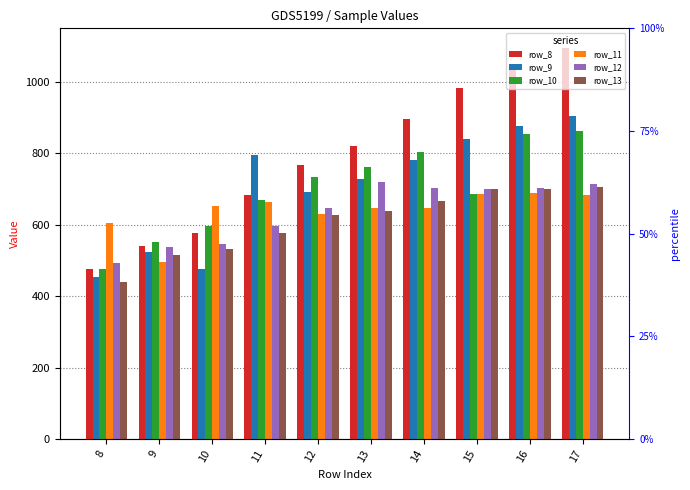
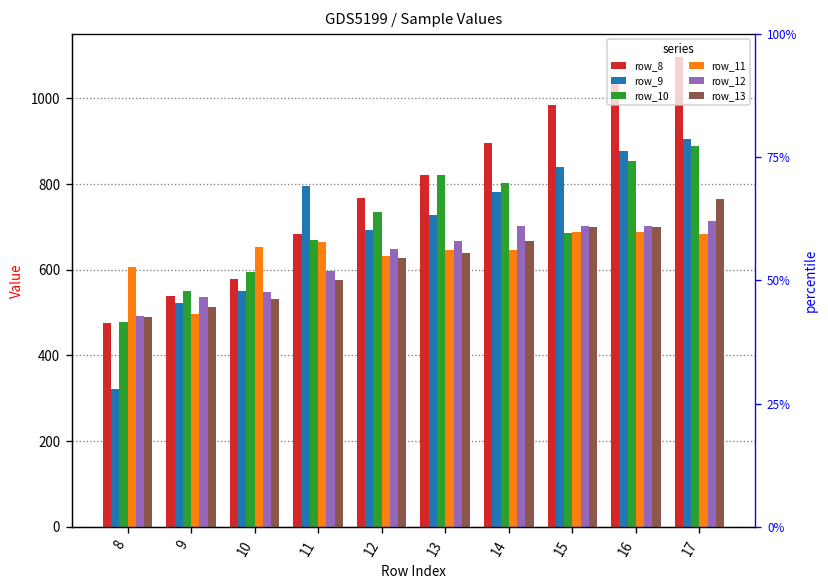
  {
    "row_8": {
      "8": 480,
      "9": 540,
      "10": 580,
      "11": 680,
      "12": 770,
      "13": 820,
      "14": 900,
      "15": 980
    },
    "row_9": {
-     "8": 450,
+     "8": 320,
      "9": 520,
-     "10": 480,
+     "10": 550,
      "11": 800,
      "12": 690,
      "13": 730,
      "14": 780,
      "15": 840,
      "16": 880,
      "17": 900
    },
    "row_10": {
      "8": 480,
      "9": 550,
      "10": 600,
      "11": 670,
      "12": 730,
-     "13": 760,
+     "13": 820,
      "14": 800,
      "15": 690,
      "16": 850,
-     "17": 860
+     "17": 890
    },
    "row_11": {
      "8": 610,
      "9": 500,
      "10": 650,
      "11": 660,
      "12": 630,
      "13": 650,
      "14": 650,
      "15": 690,
      "16": 690,
      "17": 680
    },
    "row_12": {
      "8": 490,
      "9": 540,
      "10": 550,
      "11": 600,
      "12": 650,
-     "13": 720,
+     "13": 670,
      "14": 700,
      "15": 700,
      "16": 700,
      "17": 710
    },
    "row_13": {
-     "8": 440,
+     "8": 490,
      "9": 510,
      "10": 530,
      "11": 580,
      "12": 630,
      "13": 640,
      "14": 670,
      "15": 700,
      "16": 700,
-     "17": 700
+     "17": 770
    }
  }
